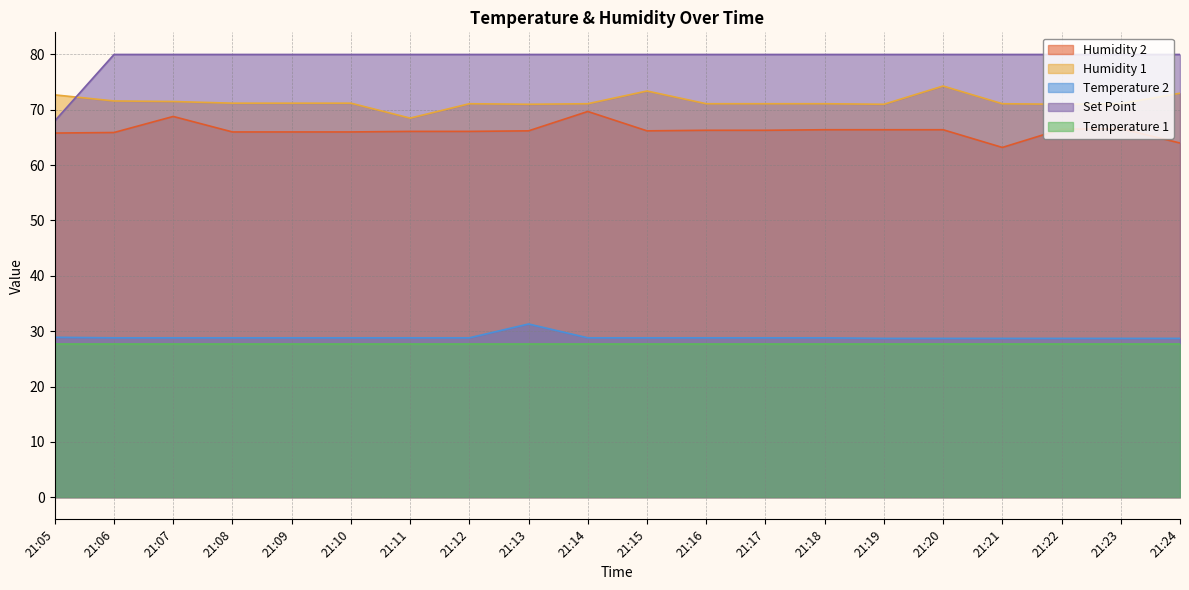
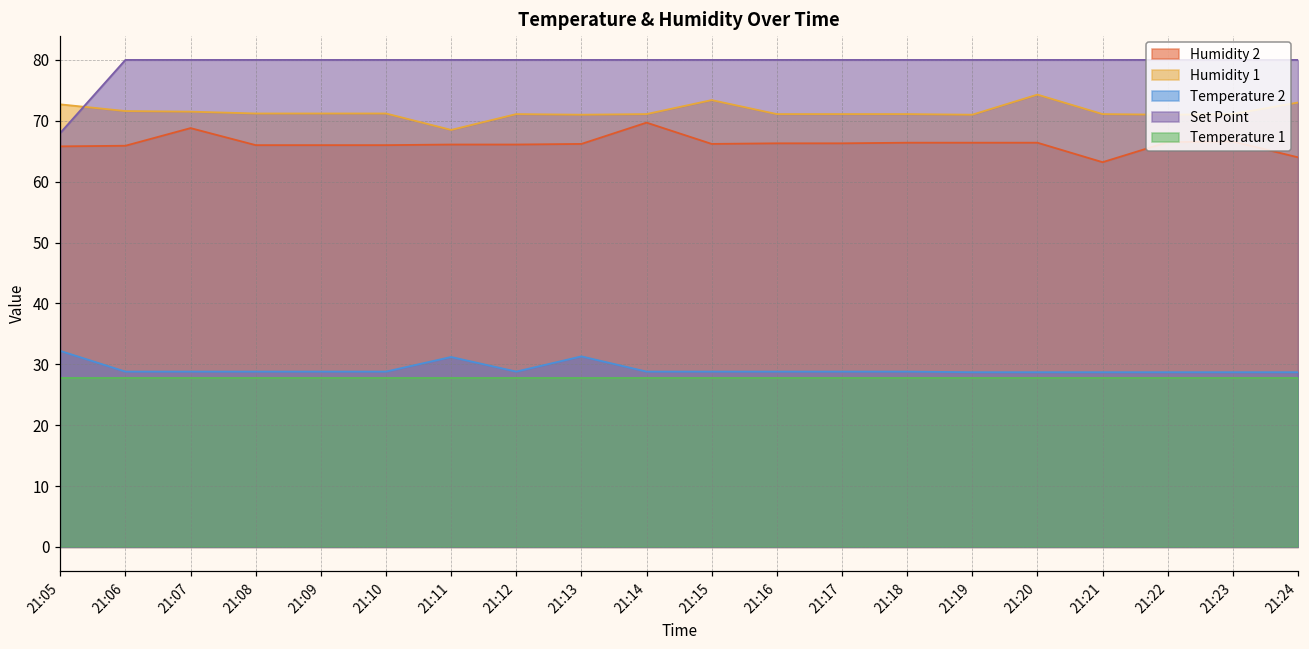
  {
    "Humidity 2": {
      "21:05": 66,
      "21:06": 66,
      "21:07": 69,
      "21:08": 66,
      "21:09": 66,
      "21:10": 66,
      "21:11": 66,
      "21:12": 66,
      "21:13": 66,
      "21:14": 70,
      "21:15": 66,
      "21:16": 66,
      "21:17": 66,
      "21:18": 66,
      "21:19": 66,
      "21:20": 66,
      "21:21": 63,
      "21:24": 64
    },
    "Humidity 1": {
      "21:05": 73,
      "21:06": 72,
      "21:07": 72,
      "21:08": 71,
      "21:09": 71,
      "21:10": 71,
      "21:11": 69,
      "21:12": 71,
      "21:13": 71,
      "21:14": 71,
      "21:15": 73,
      "21:16": 71,
      "21:17": 71,
      "21:18": 71,
      "21:19": 71,
      "21:20": 74,
      "21:21": 71,
      "21:24": 73
    },
    "Temperature 2": {
-     "21:05": 29,
+     "21:05": 32,
      "21:06": 29,
      "21:07": 29,
      "21:08": 29,
      "21:09": 29,
      "21:10": 29,
-     "21:11": 29,
+     "21:11": 31,
      "21:12": 29,
      "21:13": 31,
      "21:14": 29,
      "21:15": 29,
      "21:16": 29,
      "21:17": 29,
      "21:18": 29,
      "21:19": 29,
      "21:20": 29,
      "21:21": 29,
      "21:22": 29,
      "21:23": 29,
      "21:24": 29
    },
    "Set Point": {
      "21:05": 68,
      "21:06": 80,
      "21:07": 80,
      "21:08": 80,
      "21:09": 80,
      "21:10": 80,
      "21:11": 80,
      "21:12": 80,
      "21:13": 80,
      "21:14": 80,
      "21:15": 80,
      "21:16": 80,
      "21:17": 80,
      "21:18": 80,
      "21:19": 80,
      "21:20": 80,
      "21:21": 80,
      "21:24": 80
    },
    "Temperature 1": {
      "21:05": 28,
      "21:06": 28,
      "21:07": 28,
      "21:08": 28,
      "21:09": 28,
      "21:10": 28,
      "21:11": 28,
      "21:12": 28,
      "21:13": 28,
      "21:14": 28,
      "21:15": 28,
      "21:16": 28,
      "21:17": 28,
      "21:18": 28,
      "21:19": 28,
      "21:20": 28,
      "21:21": 28,
      "21:22": 28,
      "21:23": 28,
      "21:24": 28
    }
  }
